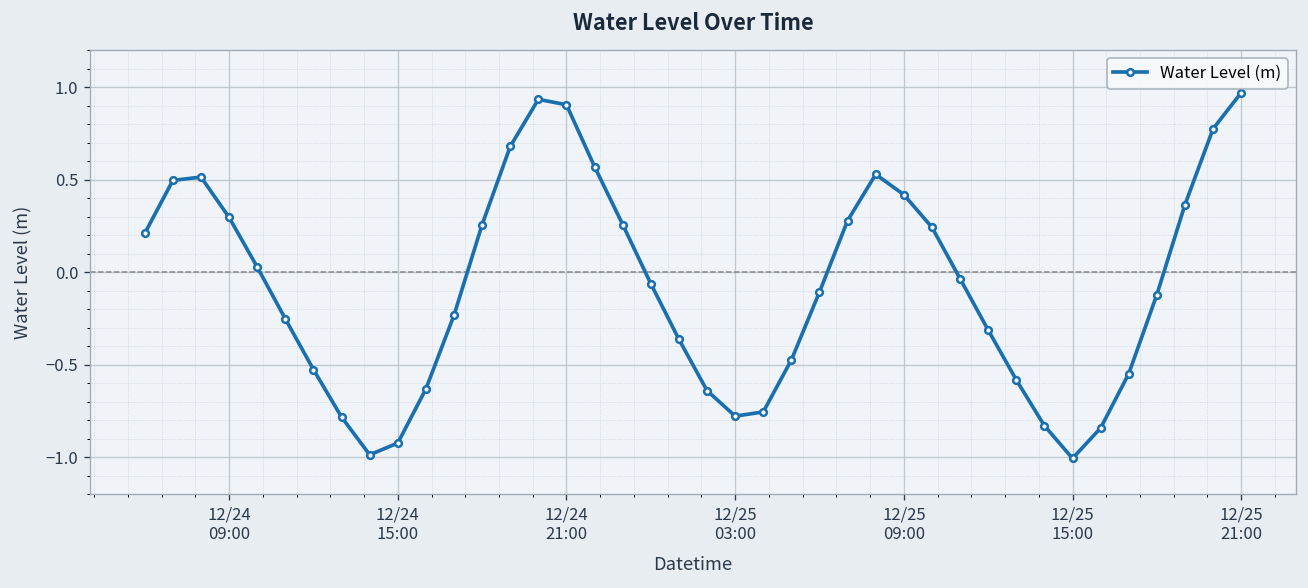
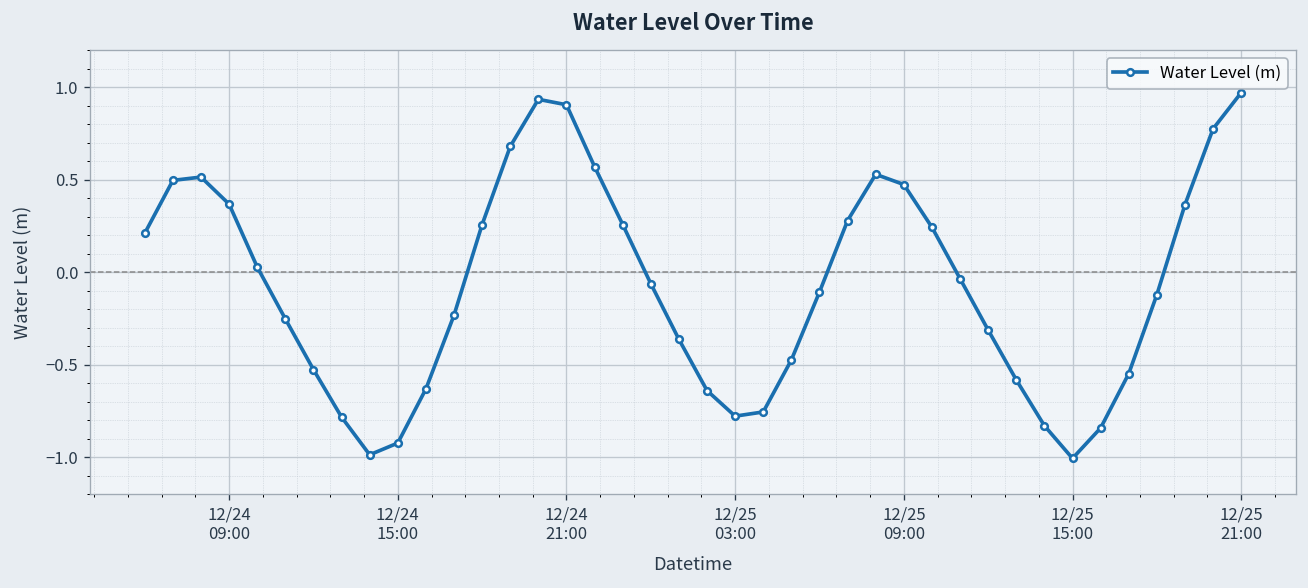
  {
-   "12/24 09:00": 0.30,
+   "12/24 09:00": 0.37,
    "12/24 15:00": -0.92,
    "12/24 21:00": 0.90,
    "12/25 03:00": -0.78,
-   "12/25 09:00": 0.42,
+   "12/25 09:00": 0.47,
    "12/25 15:00": -1.01,
    "12/25 21:00": 0.97
  }
